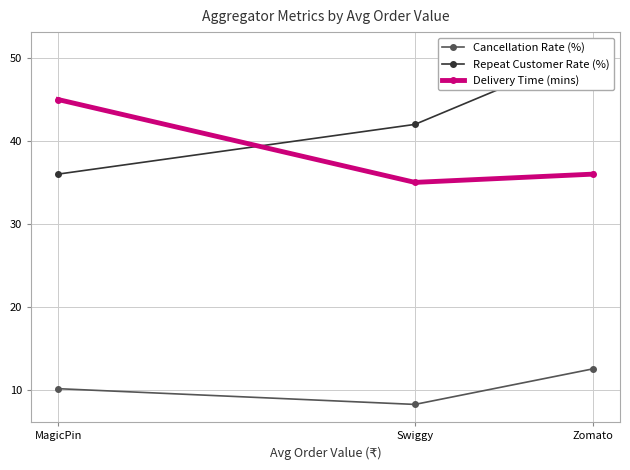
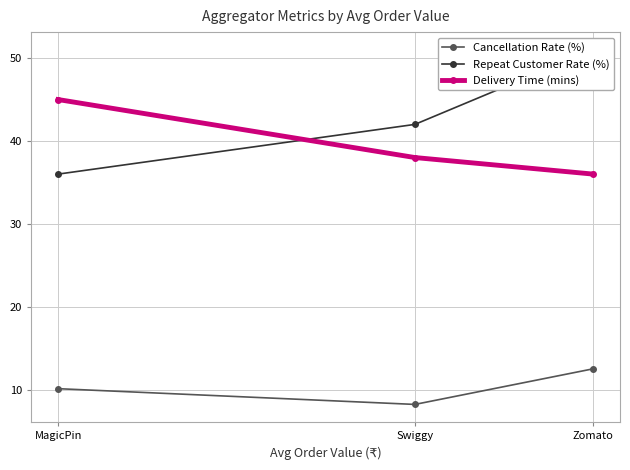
  {
    "Delivery Time (mins)": {
      "MagicPin": 45,
-     "Swiggy": 35,
+     "Swiggy": 38,
      "Zomato": 36
    }
  }
